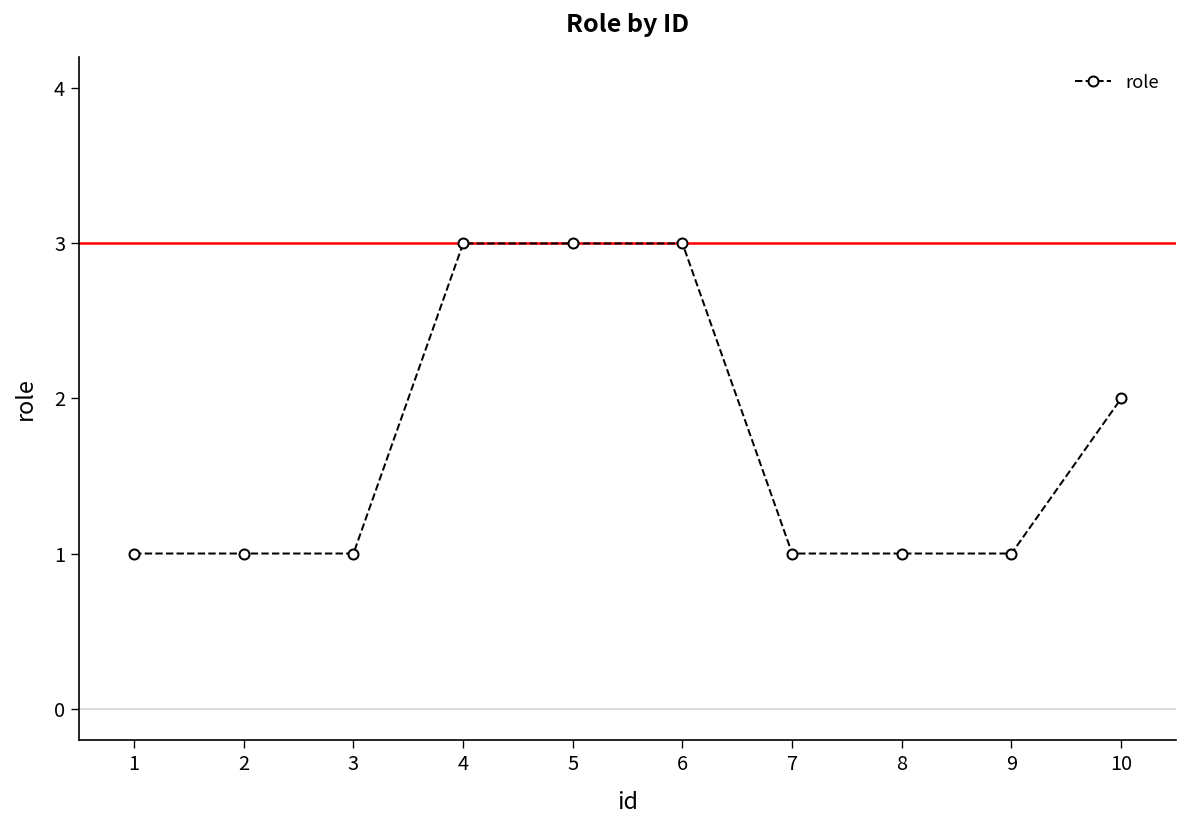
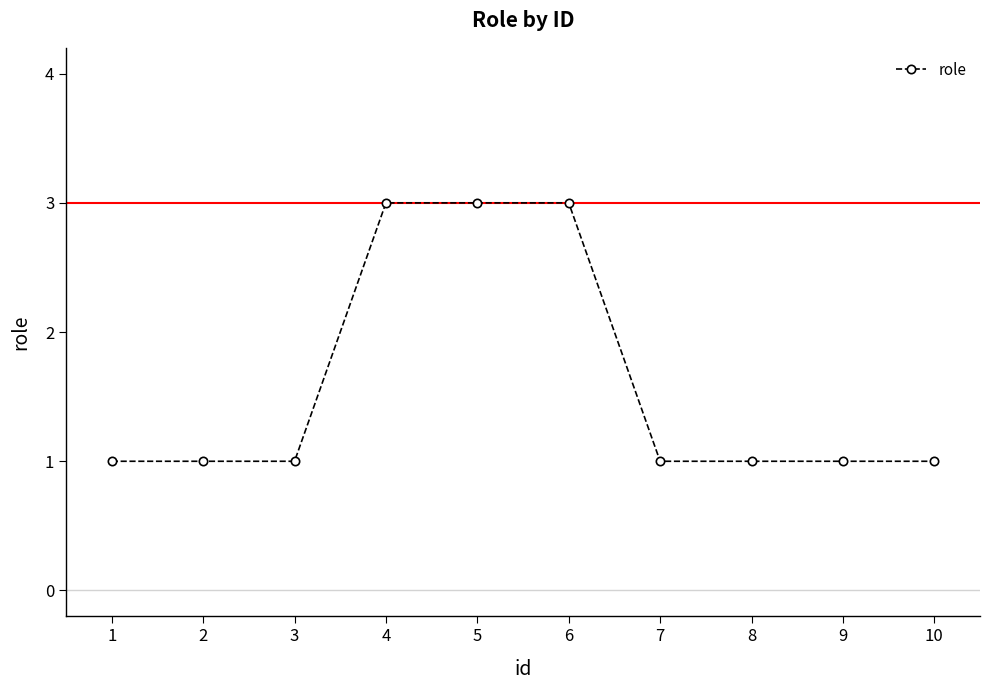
  {
    "1": 1,
    "2": 1,
    "3": 1,
    "4": 3,
    "5": 3,
    "6": 3,
    "7": 1,
    "8": 1,
    "9": 1,
-   "10": 2
+   "10": 1
  }
